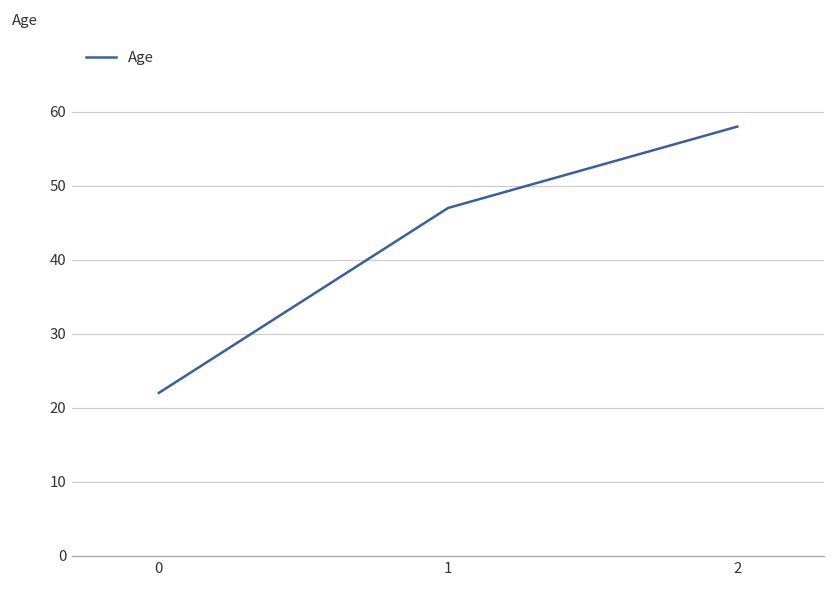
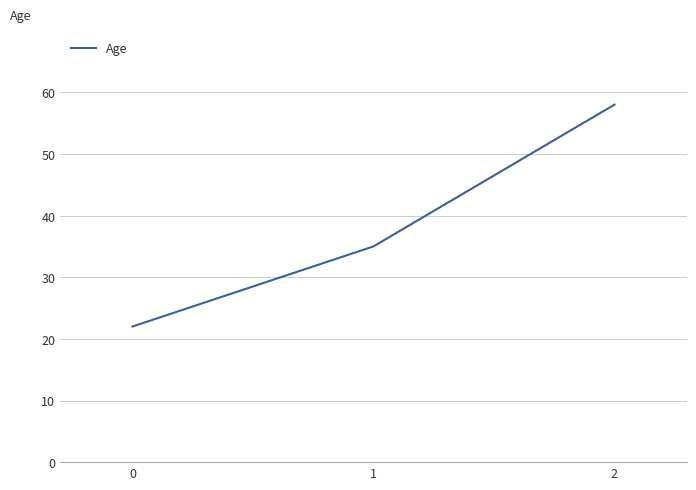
  {
    "0": 22,
-   "1": 47,
+   "1": 35,
    "2": 58
  }
